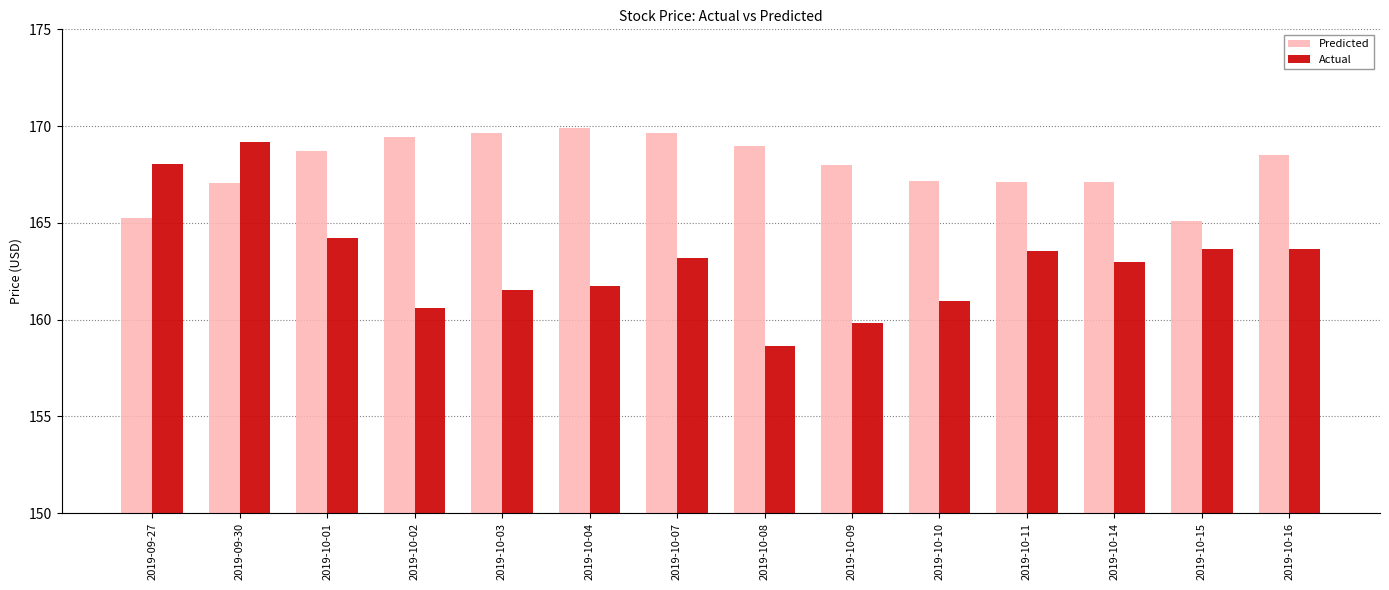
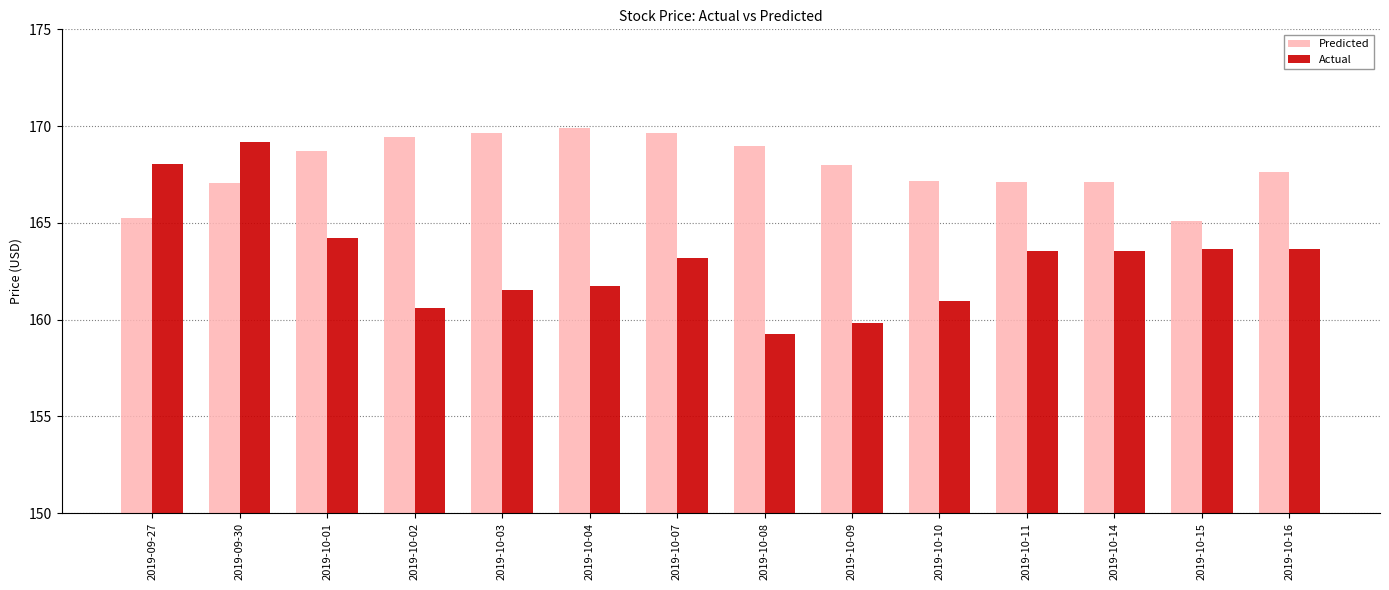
  {
    "Predicted": {
      "2019-09-27": 165.2,
      "2019-09-30": 167.0,
      "2019-10-01": 168.7,
      "2019-10-02": 169.5,
      "2019-10-03": 169.7,
      "2019-10-04": 169.9,
      "2019-10-07": 169.6,
      "2019-10-08": 169.0,
      "2019-10-09": 168.0,
      "2019-10-10": 167.2,
      "2019-10-11": 167.1,
      "2019-10-14": 167.1,
      "2019-10-15": 165.1,
-     "2019-10-16": 168.5
+     "2019-10-16": 167.6
    },
    "Actual": {
      "2019-09-27": 168.0,
      "2019-09-30": 169.2,
      "2019-10-01": 164.2,
      "2019-10-02": 160.6,
      "2019-10-03": 161.5,
      "2019-10-04": 161.7,
      "2019-10-07": 163.2,
-     "2019-10-08": 158.6,
+     "2019-10-08": 159.2,
      "2019-10-09": 159.8,
      "2019-10-10": 161.0,
      "2019-10-11": 163.5,
-     "2019-10-14": 163.0,
+     "2019-10-14": 163.6,
      "2019-10-15": 163.6,
      "2019-10-16": 163.6
    }
  }
